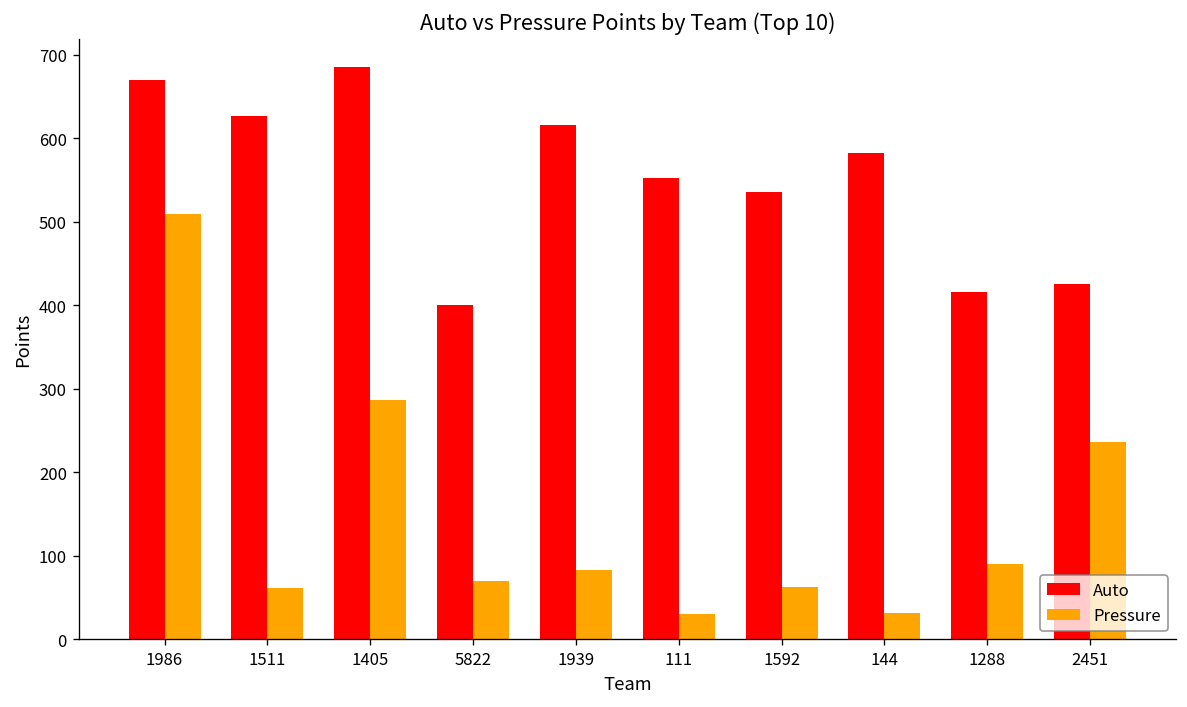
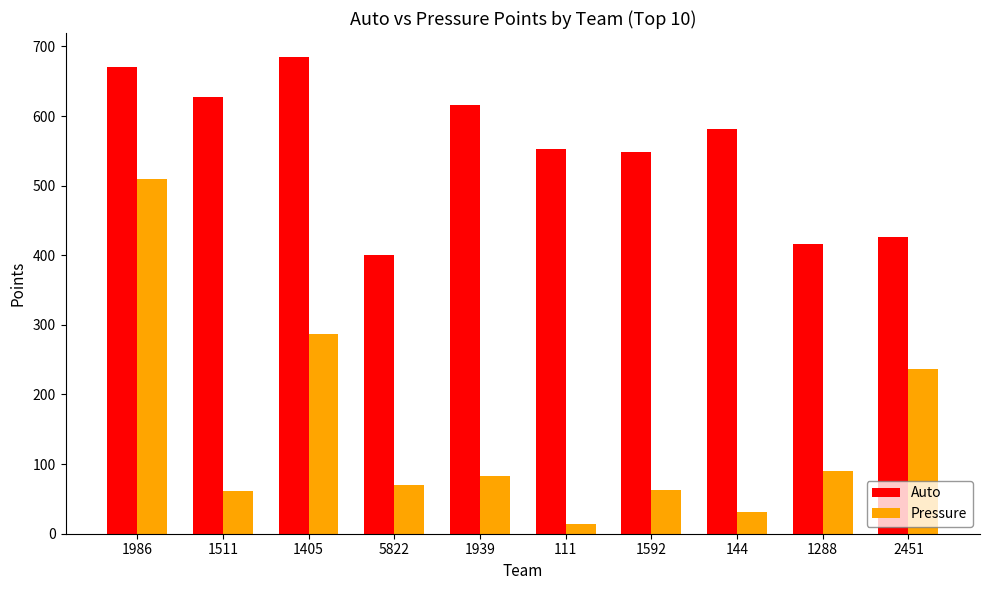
  {
    "Auto": {
      "1986": 670,
      "1511": 630,
      "1405": 690,
      "5822": 400,
      "1939": 620,
      "111": 550,
-     "1592": 540,
+     "1592": 550,
      "144": 580,
      "1288": 420,
      "2451": 430
    },
    "Pressure": {
      "1986": 510,
      "1511": 60,
      "1405": 290,
      "5822": 70,
      "1939": 80,
-     "111": 30,
+     "111": 10,
      "1592": 60,
      "144": 30,
      "1288": 90,
      "2451": 240
    }
  }
